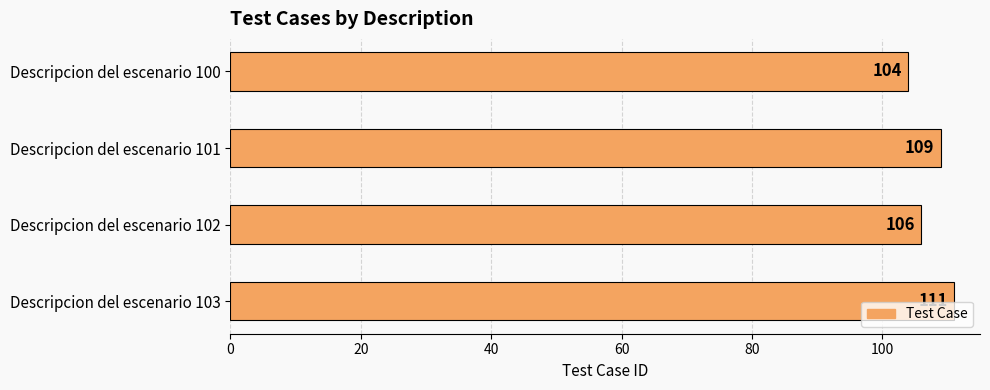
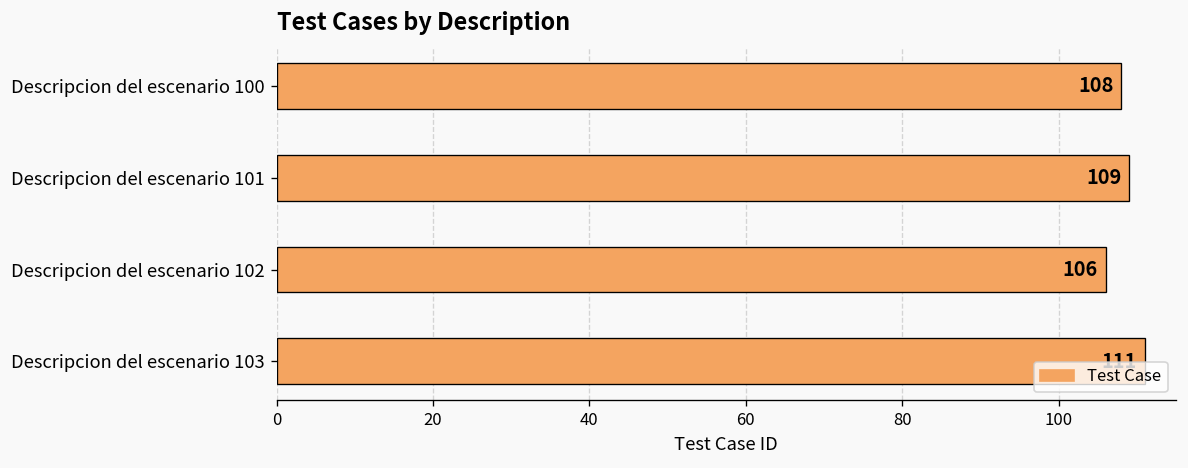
  {
-   "Descripcion del escenario 100": 104,
+   "Descripcion del escenario 100": 108,
    "Descripcion del escenario 101": 109,
    "Descripcion del escenario 102": 106
  }
